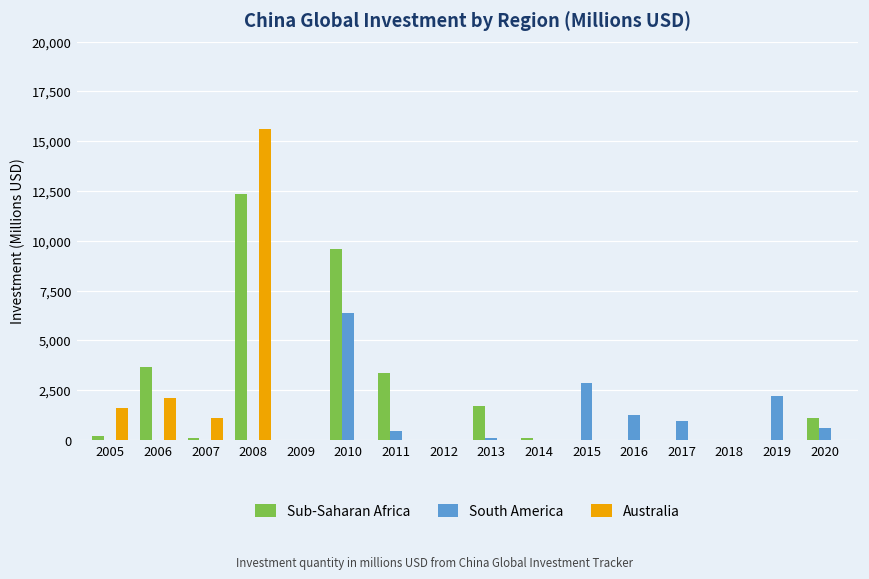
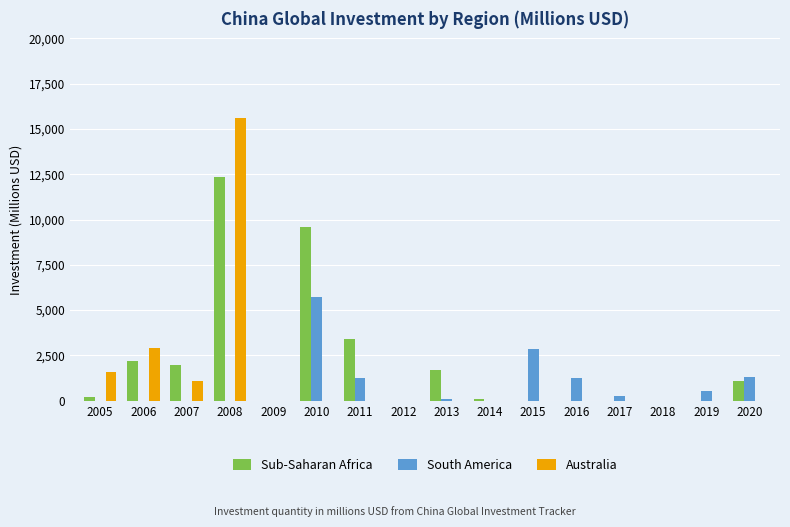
  {
    "Sub-Saharan Africa": {
      "2005": "200",
-     "2006": "3,700",
-     "2007": "100",
+     "2006": "2,200",
+     "2007": "2,000",
      "2008": "12,300",
      "2009": "0",
      "2010": "9,600",
      "2011": "3,400",
      "2012": "0",
      "2013": "1,700",
      "2015": "0",
      "2016": "0",
      "2017": "0",
      "2018": "0",
      "2019": "0",
      "2020": "1,100"
    },
    "South America": {
      "2005": "0",
      "2006": "0",
      "2007": "0",
      "2008": "0",
      "2009": "0",
-     "2010": "6,400",
-     "2011": "500",
+     "2010": "5,700",
+     "2011": "1,300",
      "2012": "0",
      "2014": "0",
      "2015": "2,900",
      "2016": "1,200",
-     "2017": "1,000",
+     "2017": "300",
      "2018": "0",
-     "2019": "2,200",
-     "2020": "600"
+     "2019": "500",
+     "2020": "1,300"
    },
    "Australia": {
      "2005": "1,600",
-     "2006": "2,100",
+     "2006": "2,900",
      "2007": "1,100",
      "2008": "15,600",
      "2009": "0",
      "2010": "0",
      "2011": "0",
      "2012": "0",
      "2013": "0",
      "2014": "0",
      "2015": "0",
      "2016": "0",
      "2017": "0",
      "2018": "0",
      "2019": "0",
      "2020": "0"
    }
  }
